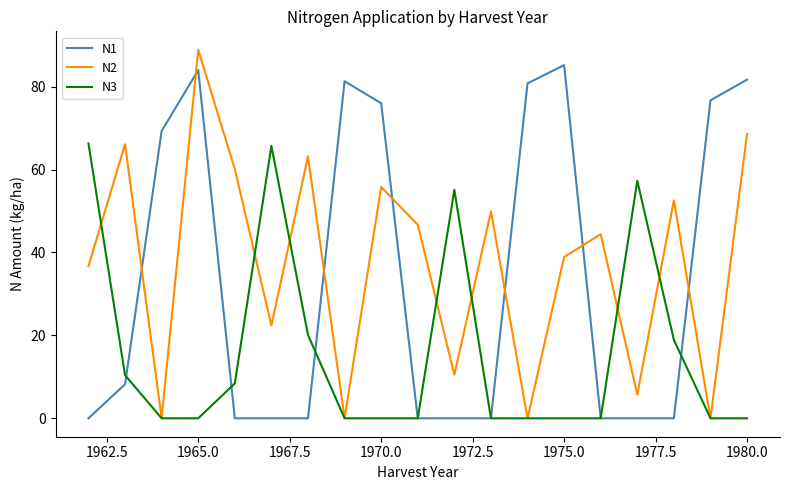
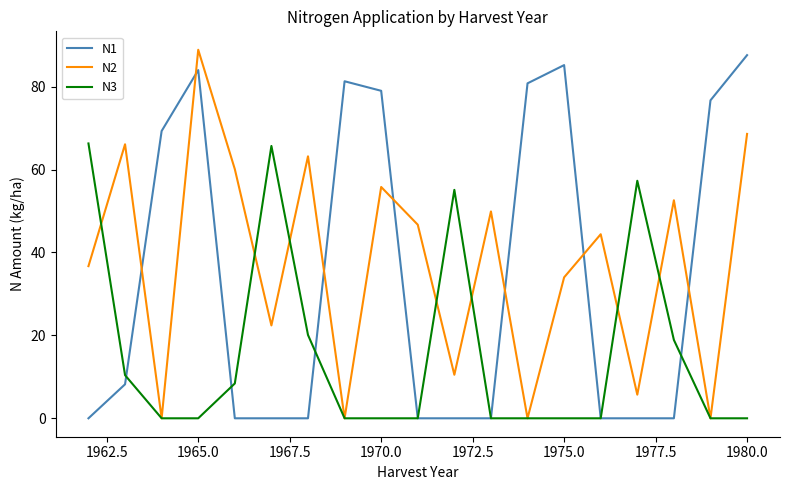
  {
    "N1": {
      "1965.0": 84,
-     "1970.0": 76,
+     "1970.0": 79,
      "1975.0": 85,
-     "1980.0": 82
+     "1980.0": 88
    },
    "N2": {
      "1965.0": 89,
      "1970.0": 56,
-     "1975.0": 39,
+     "1975.0": 34,
      "1980.0": 69
    },
    "N3": {
      "1965.0": 0,
      "1970.0": 0,
      "1975.0": 0,
      "1980.0": 0
    }
  }
